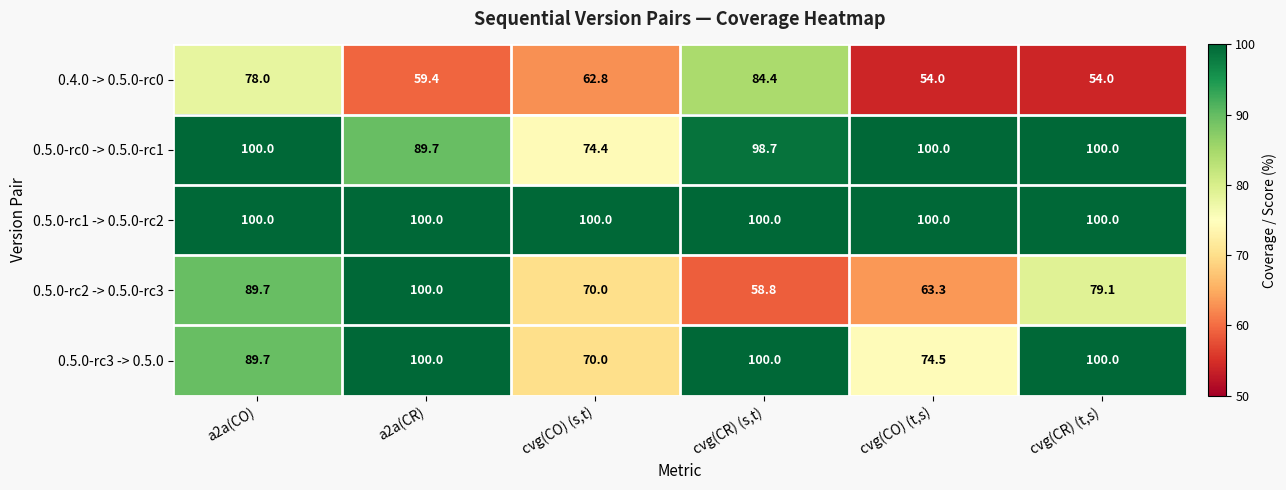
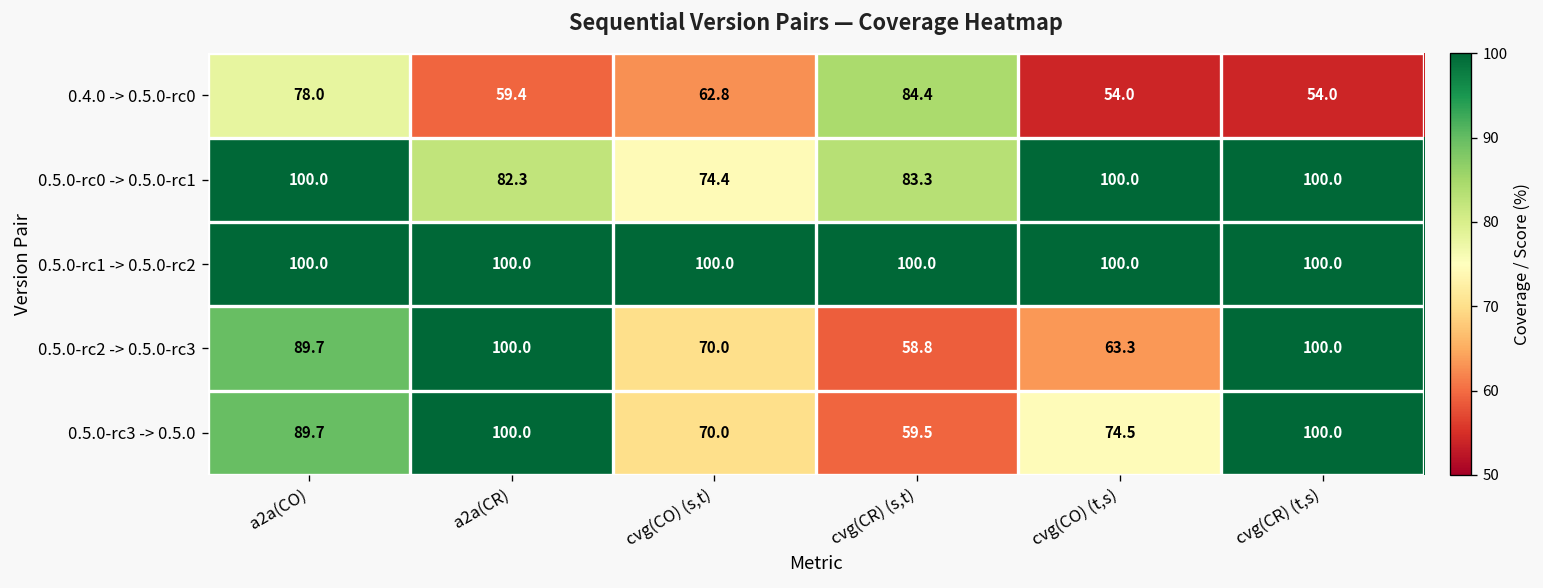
  {
    "0.4.0 -> 0.5.0-rc0": {
      "a2a(CO)": 78.0,
      "a2a(CR)": 59.4,
      "cvg(CO) (s,t)": 62.8,
      "cvg(CR) (s,t)": 84.4,
      "cvg(CO) (t,s)": 54.0,
      "cvg(CR) (t,s)": 54.0
    },
    "0.5.0-rc0 -> 0.5.0-rc1": {
      "a2a(CO)": 100.0,
-     "a2a(CR)": 89.7,
+     "a2a(CR)": 82.3,
      "cvg(CO) (s,t)": 74.4,
-     "cvg(CR) (s,t)": 98.7,
+     "cvg(CR) (s,t)": 83.3,
      "cvg(CO) (t,s)": 100.0,
      "cvg(CR) (t,s)": 100.0
    },
    "0.5.0-rc1 -> 0.5.0-rc2": {
      "a2a(CO)": 100.0,
      "a2a(CR)": 100.0,
      "cvg(CO) (s,t)": 100.0,
      "cvg(CR) (s,t)": 100.0,
      "cvg(CO) (t,s)": 100.0,
      "cvg(CR) (t,s)": 100.0
    },
    "0.5.0-rc2 -> 0.5.0-rc3": {
      "a2a(CO)": 89.7,
      "a2a(CR)": 100.0,
      "cvg(CO) (s,t)": 70.0,
      "cvg(CR) (s,t)": 58.8,
      "cvg(CO) (t,s)": 63.3,
-     "cvg(CR) (t,s)": 79.1
+     "cvg(CR) (t,s)": 100.0
    },
    "0.5.0-rc3 -> 0.5.0": {
      "a2a(CO)": 89.7,
      "a2a(CR)": 100.0,
      "cvg(CO) (s,t)": 70.0,
-     "cvg(CR) (s,t)": 100.0,
+     "cvg(CR) (s,t)": 59.5,
      "cvg(CO) (t,s)": 74.5,
      "cvg(CR) (t,s)": 100.0
    }
  }
